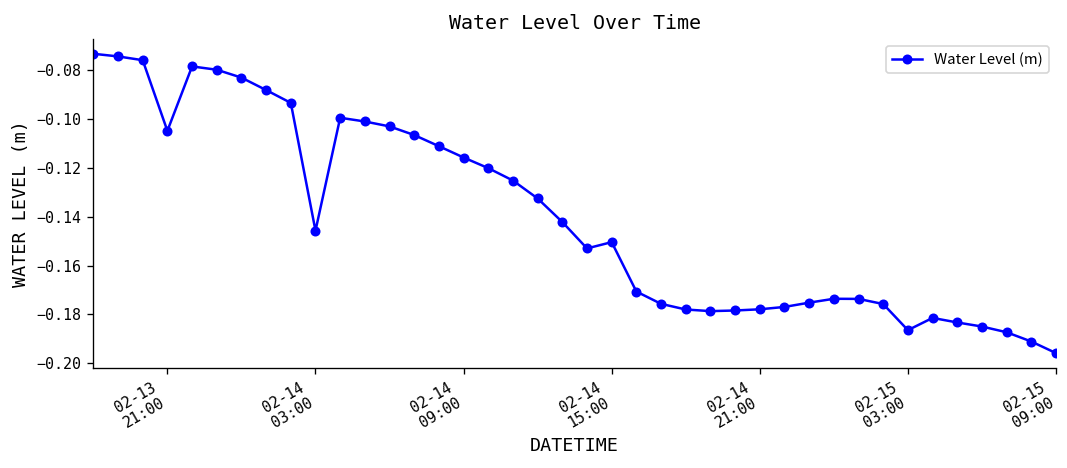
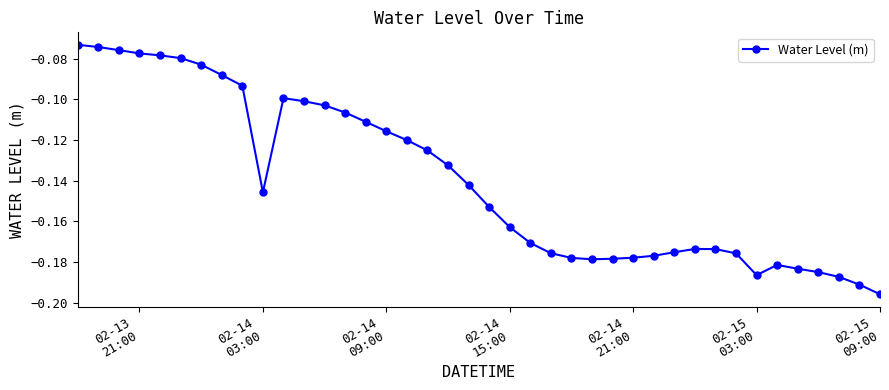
  {
-   "02-13 21:00": -0.105,
+   "02-13 21:00": -0.077,
    "02-14 03:00": -0.146,
    "02-14 09:00": -0.116,
-   "02-14 15:00": -0.150,
+   "02-14 15:00": -0.163,
    "02-14 21:00": -0.178,
    "02-15 03:00": -0.186,
    "02-15 09:00": -0.196
  }
